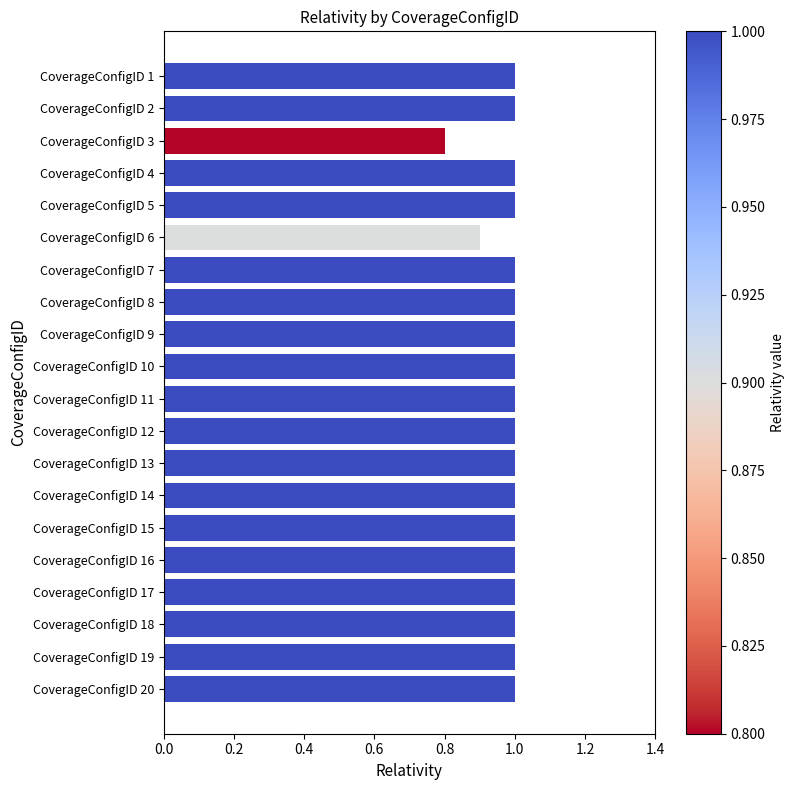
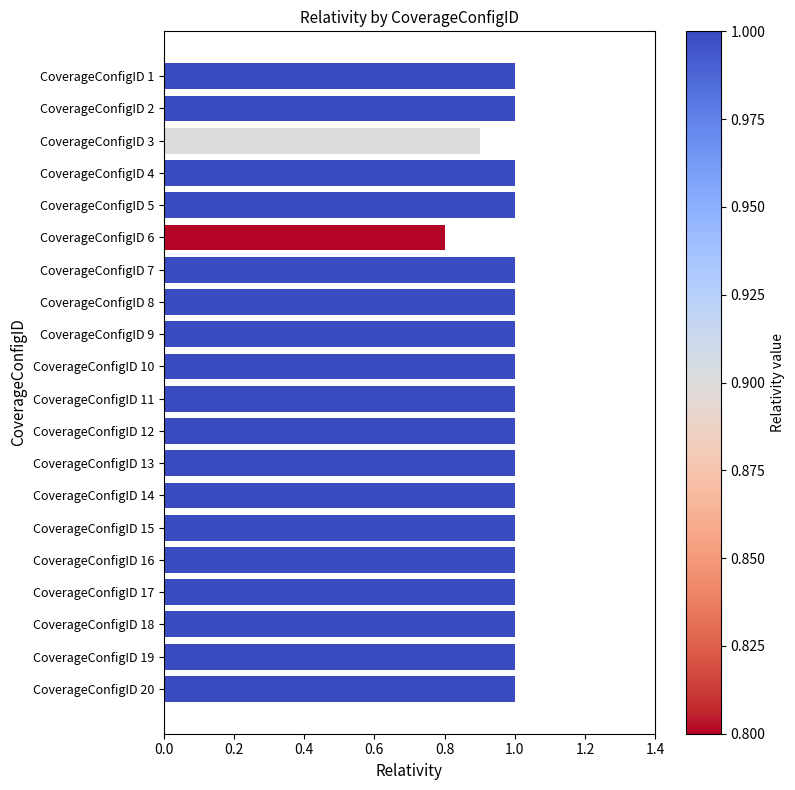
  {
    "CoverageConfigID 1": 1.0,
    "CoverageConfigID 2": 1.0,
-   "CoverageConfigID 3": 0.8,
+   "CoverageConfigID 3": 0.9,
    "CoverageConfigID 4": 1.0,
    "CoverageConfigID 5": 1.0,
-   "CoverageConfigID 6": 0.9,
+   "CoverageConfigID 6": 0.8,
    "CoverageConfigID 7": 1.0,
    "CoverageConfigID 8": 1.0,
    "CoverageConfigID 9": 1.0,
    "CoverageConfigID 10": 1.0,
    "CoverageConfigID 11": 1.0,
    "CoverageConfigID 12": 1.0,
    "CoverageConfigID 13": 1.0,
    "CoverageConfigID 14": 1.0,
    "CoverageConfigID 15": 1.0,
    "CoverageConfigID 16": 1.0,
    "CoverageConfigID 17": 1.0,
    "CoverageConfigID 18": 1.0,
    "CoverageConfigID 19": 1.0,
    "CoverageConfigID 20": 1.0
  }
